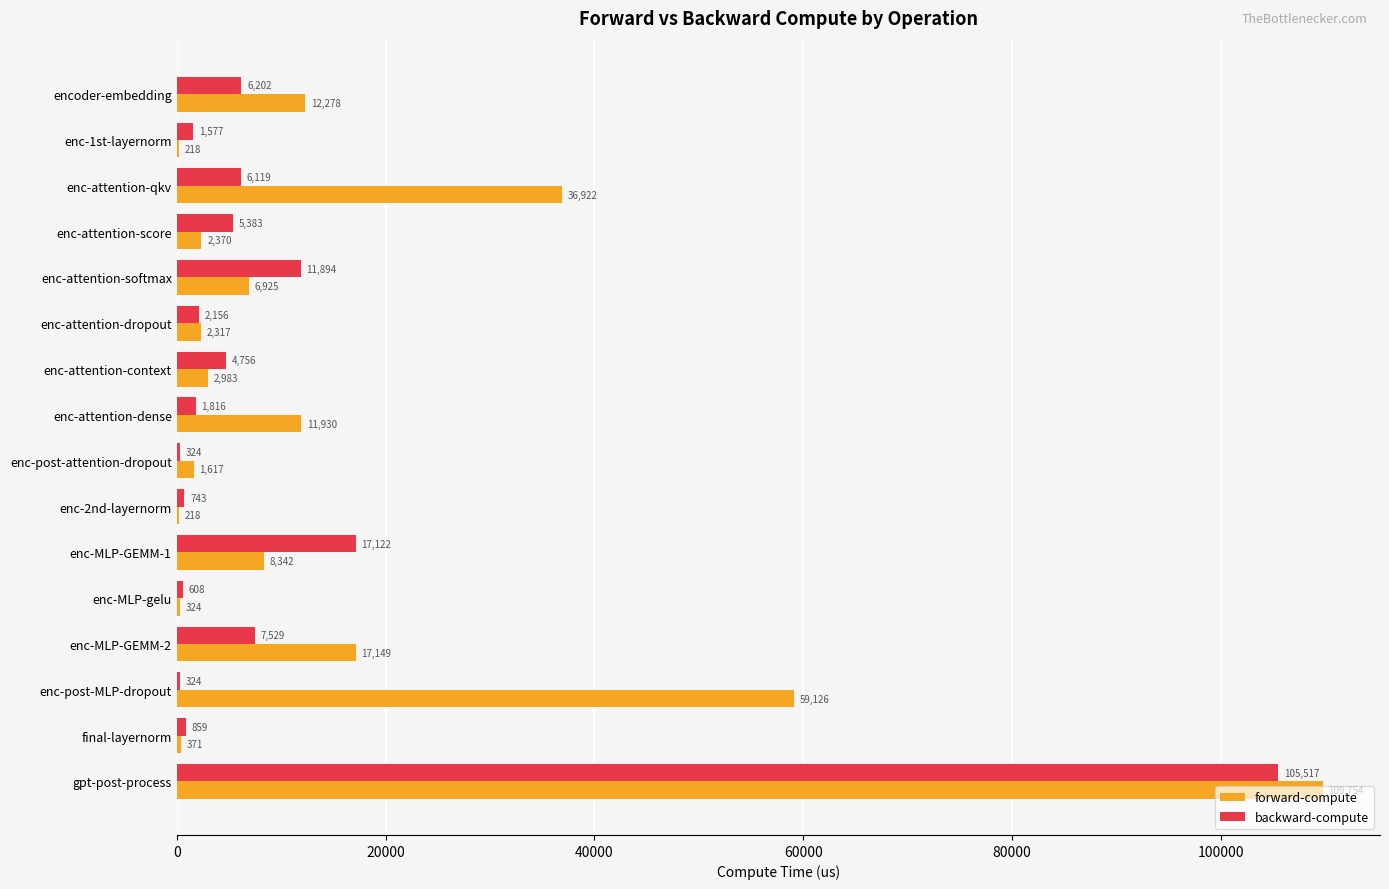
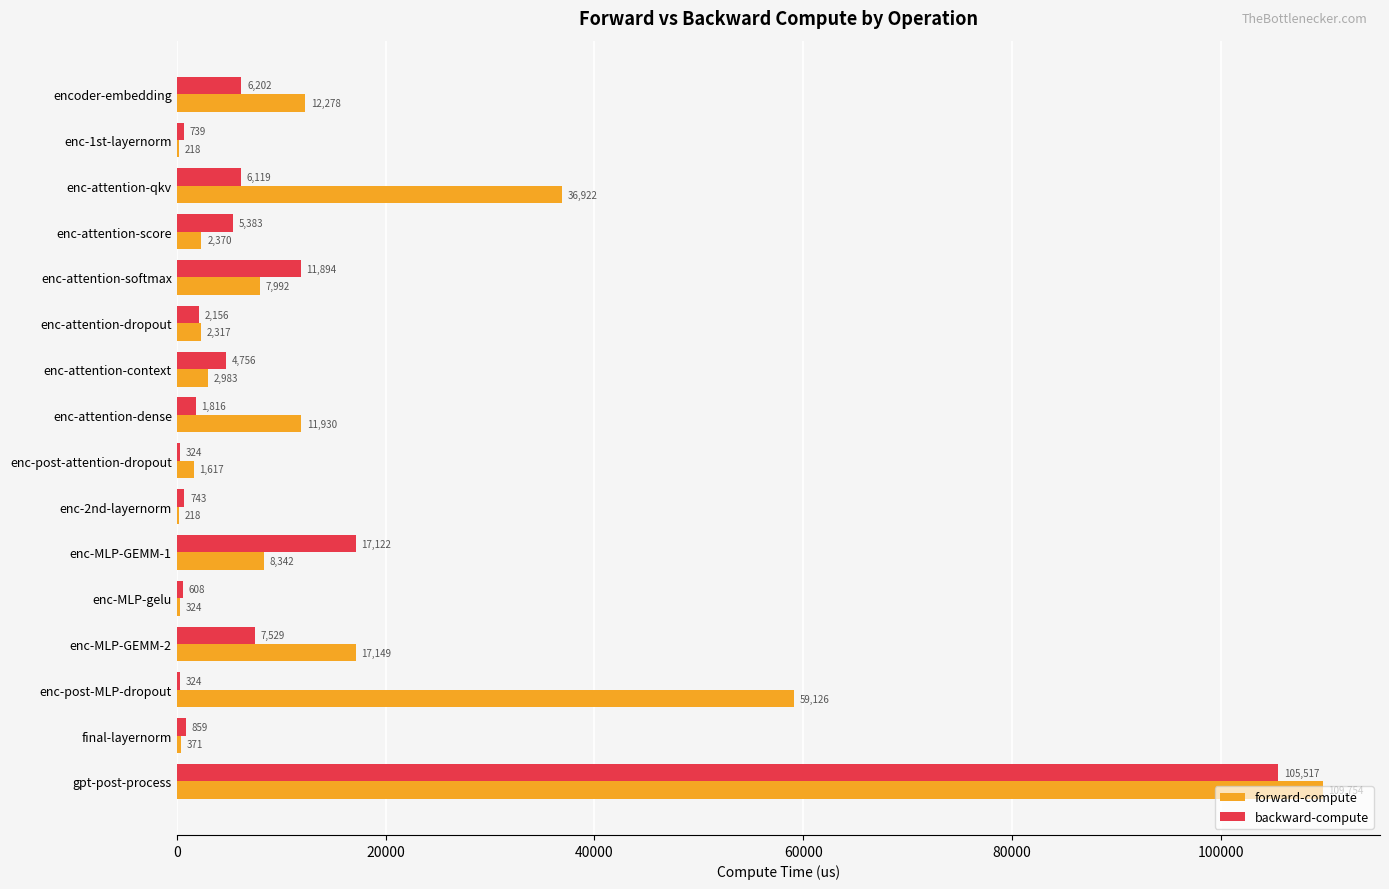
  {
    "forward-compute": {
      "encoder-embedding": "12,278",
      "enc-1st-layernorm": "218",
      "enc-attention-qkv": "36,922",
      "enc-attention-score": "2,370",
-     "enc-attention-softmax": "6,925",
+     "enc-attention-softmax": "7,992",
      "enc-attention-dropout": "2,317",
      "enc-attention-context": "2,983",
      "enc-attention-dense": "11,930",
      "enc-post-attention-dropout": "1,617",
      "enc-2nd-layernorm": "218",
      "enc-MLP-GEMM-1": "8,342",
      "enc-MLP-gelu": "324",
      "enc-MLP-GEMM-2": "17,149",
      "enc-post-MLP-dropout": "59,126",
      "final-layernorm": "371"
    },
    "backward-compute": {
      "encoder-embedding": "6,202",
-     "enc-1st-layernorm": "1,577",
+     "enc-1st-layernorm": "739",
      "enc-attention-qkv": "6,119",
      "enc-attention-score": "5,383",
      "enc-attention-softmax": "11,894",
      "enc-attention-dropout": "2,156",
      "enc-attention-context": "4,756",
      "enc-attention-dense": "1,816",
      "enc-post-attention-dropout": "324",
      "enc-2nd-layernorm": "743",
      "enc-MLP-GEMM-1": "17,122",
      "enc-MLP-gelu": "608",
      "enc-MLP-GEMM-2": "7,529",
      "enc-post-MLP-dropout": "324",
      "final-layernorm": "859",
      "gpt-post-process": "105,517"
    }
  }
